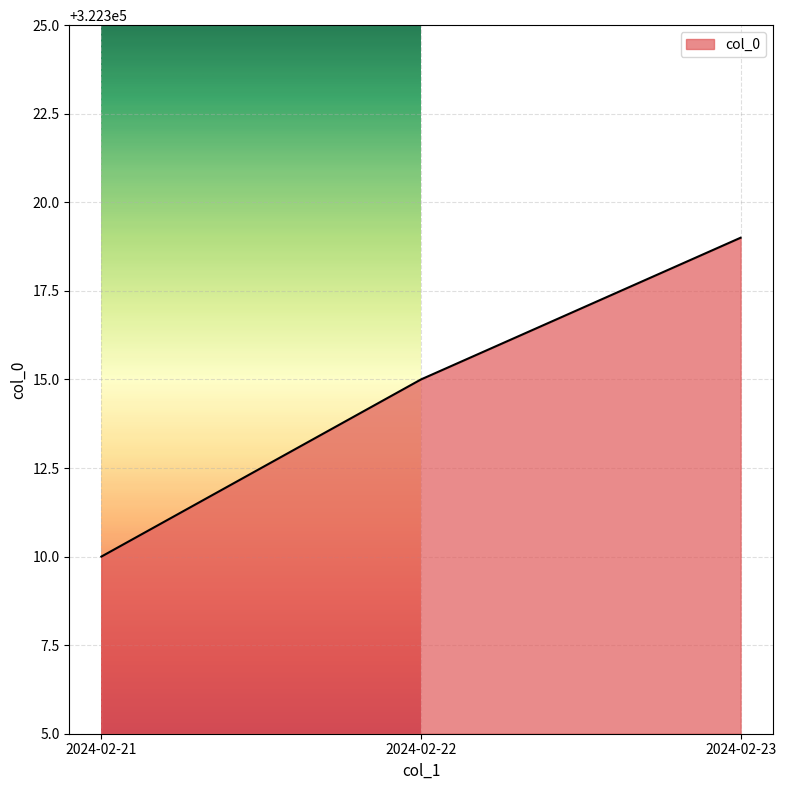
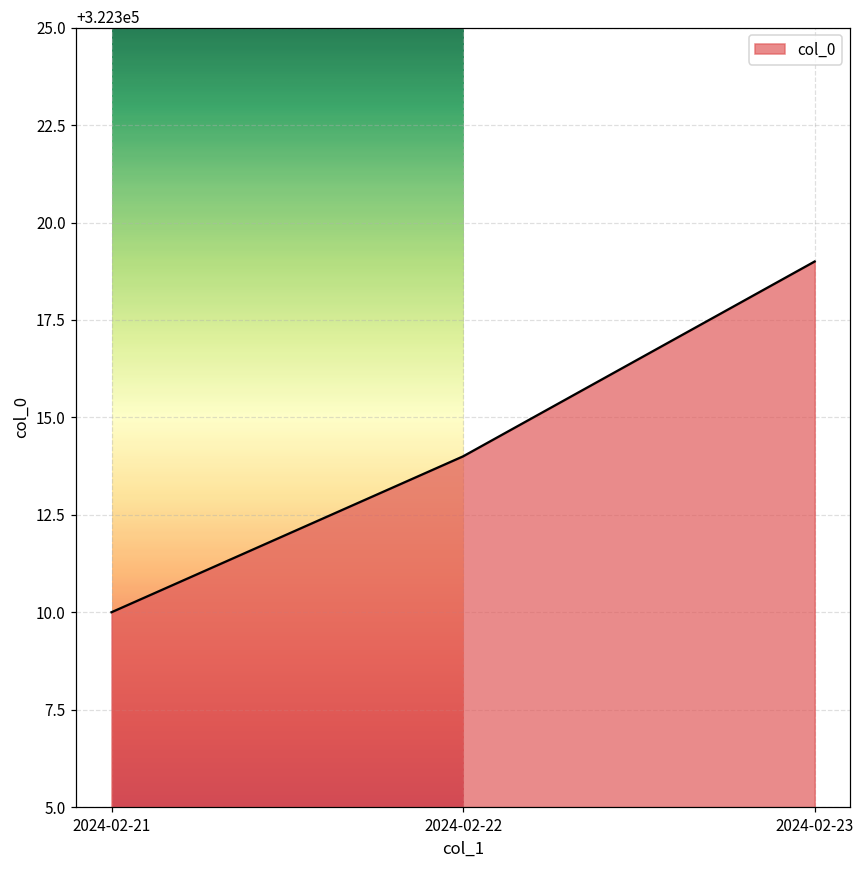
  {
    "2024-02-21": 322310,
-   "2024-02-22": 322315,
+   "2024-02-22": 322314,
    "2024-02-23": 322319
  }
